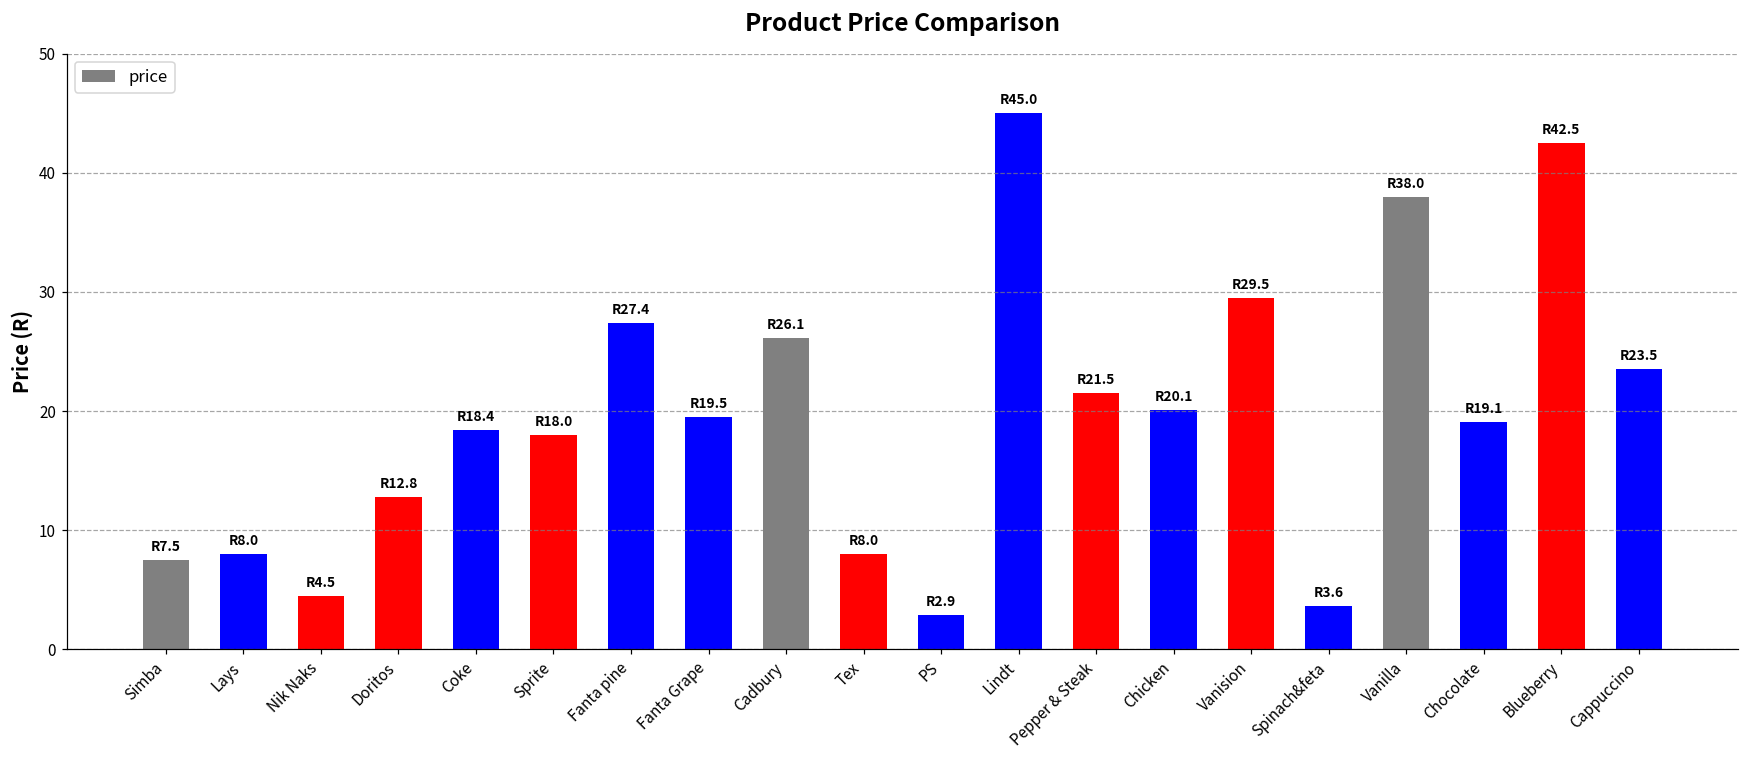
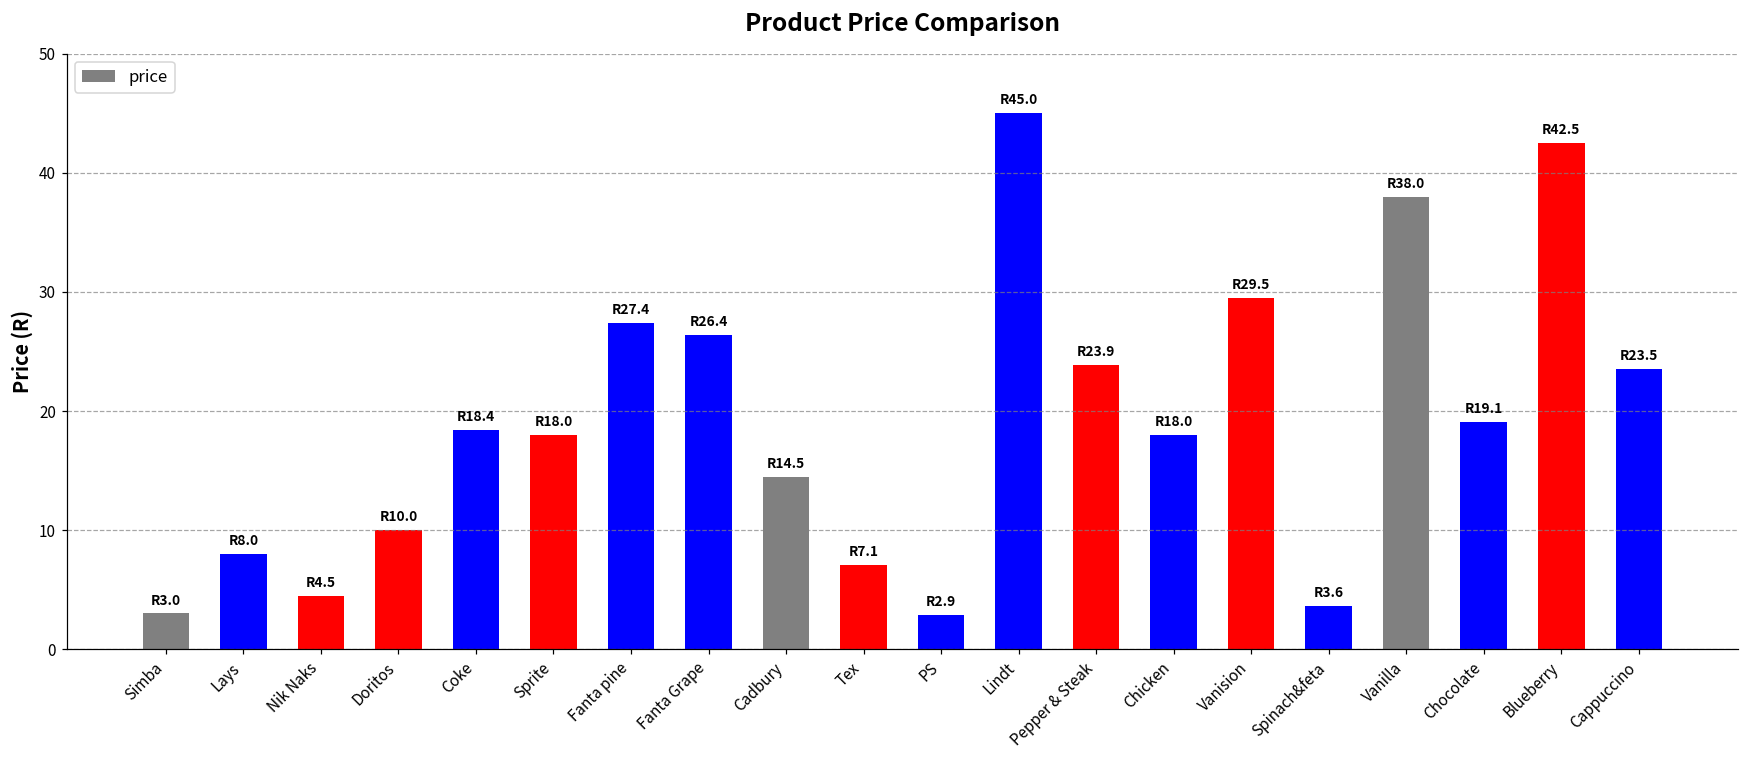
  {
-   "Simba": 7.5,
-   "Doritos": 12.8,
-   "Fanta Grape": 19.5,
-   "Cadbury": 26.1,
-   "Tex": 8.0,
-   "Pepper & Steak": 21.5,
-   "Chicken": 20.1
+   "Simba": 3.0,
+   "Doritos": 10.0,
+   "Fanta Grape": 26.4,
+   "Cadbury": 14.5,
+   "Tex": 7.1,
+   "Pepper & Steak": 23.9,
+   "Chicken": 18.0
  }
